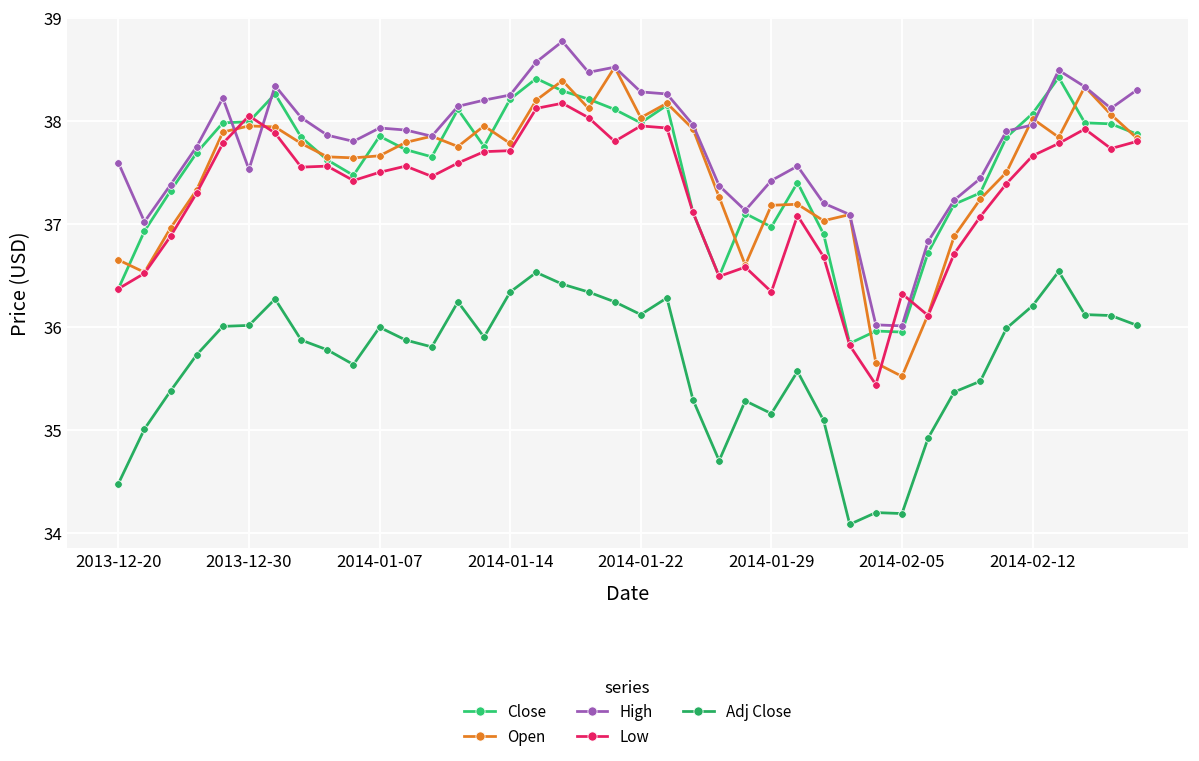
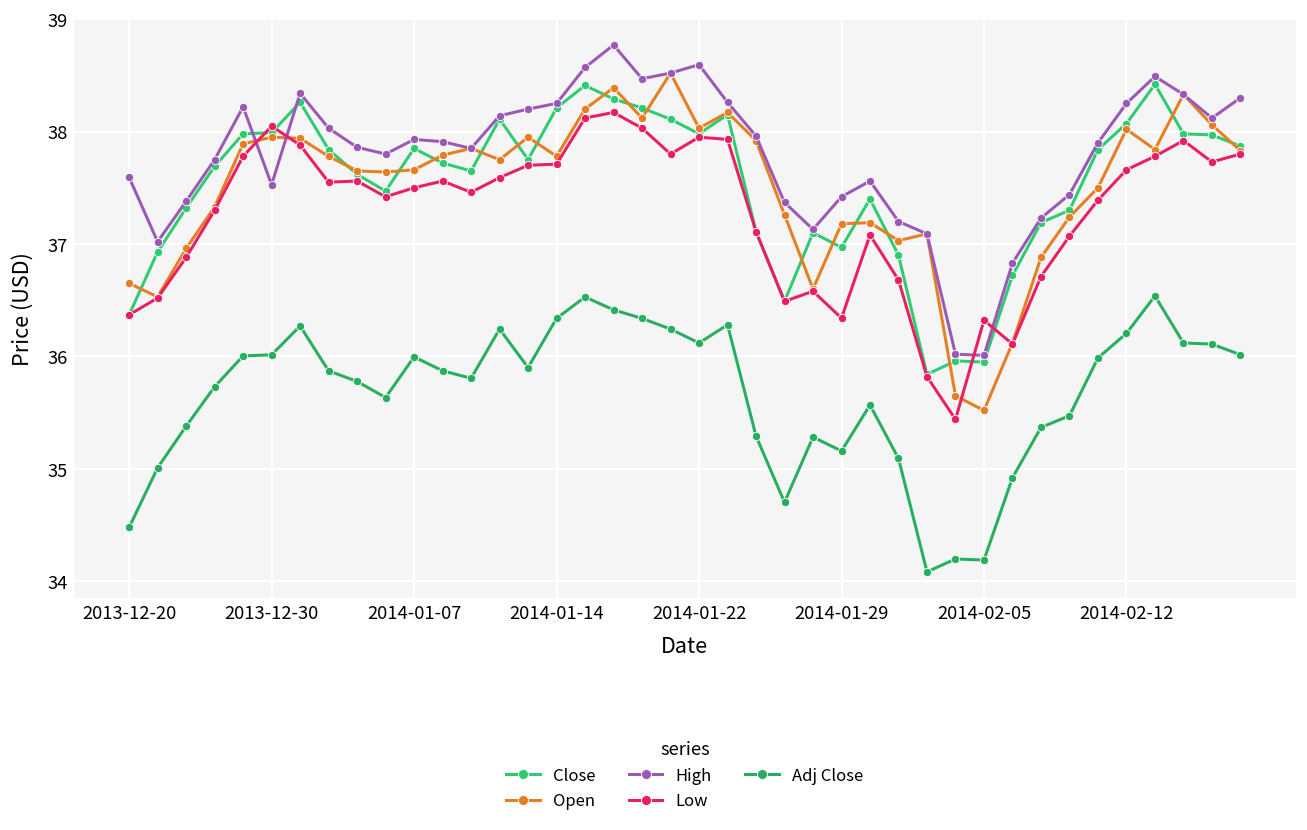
  {
    "Open": {
      "2013-12-20": 36.7,
      "2013-12-30": 38.0,
      "2014-01-07": 37.7,
      "2014-01-14": 37.8,
      "2014-01-22": 38.0,
      "2014-01-29": 37.2,
      "2014-02-05": 35.5,
      "2014-02-12": 38.0
    },
    "High": {
      "2013-12-20": 37.6,
      "2013-12-30": 37.5,
      "2014-01-07": 37.9,
      "2014-01-14": 38.3,
-     "2014-01-22": 38.3,
+     "2014-01-22": 38.6,
      "2014-01-29": 37.4,
      "2014-02-05": 36.0,
-     "2014-02-12": 38.0
+     "2014-02-12": 38.3
    },
    "Low": {
      "2013-12-30": 38.0,
      "2014-01-07": 37.5,
      "2014-01-14": 37.7,
      "2014-01-22": 38.0,
      "2014-01-29": 36.3,
      "2014-02-05": 36.3,
      "2014-02-12": 37.7
    }
  }
